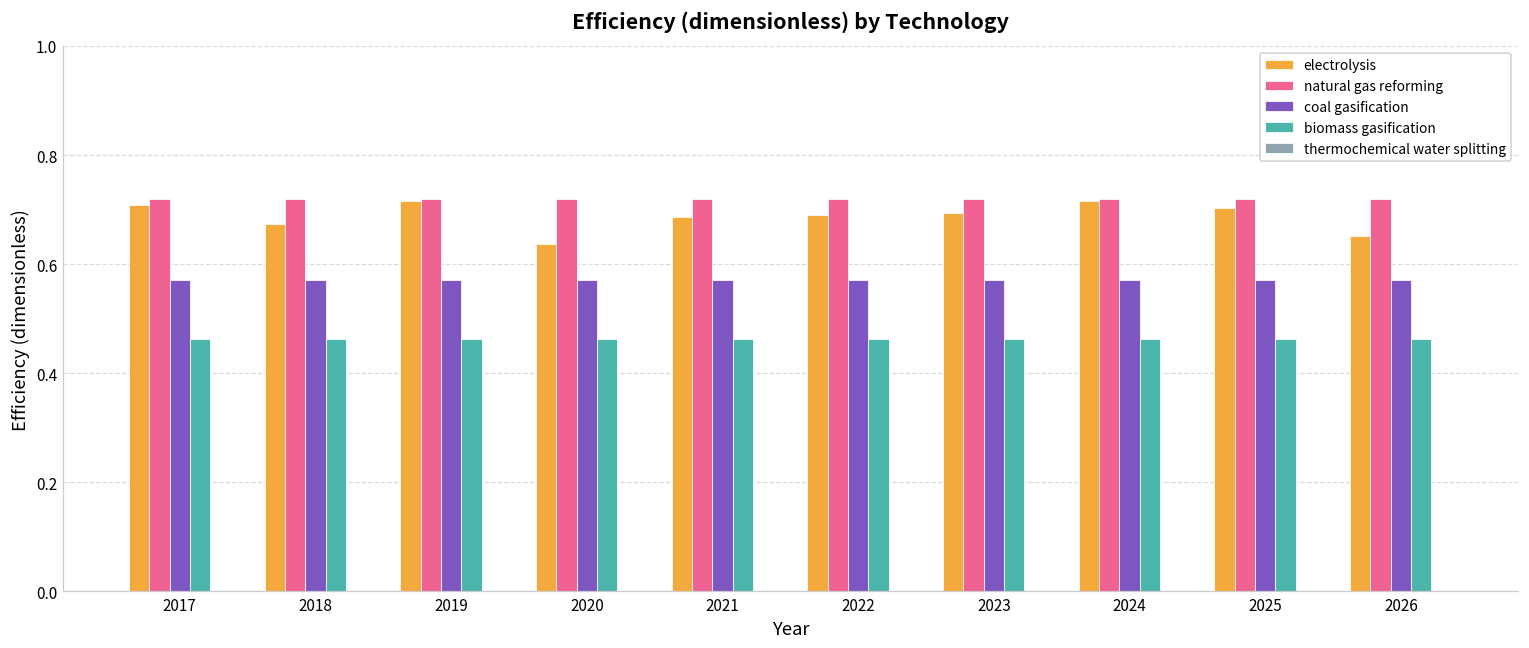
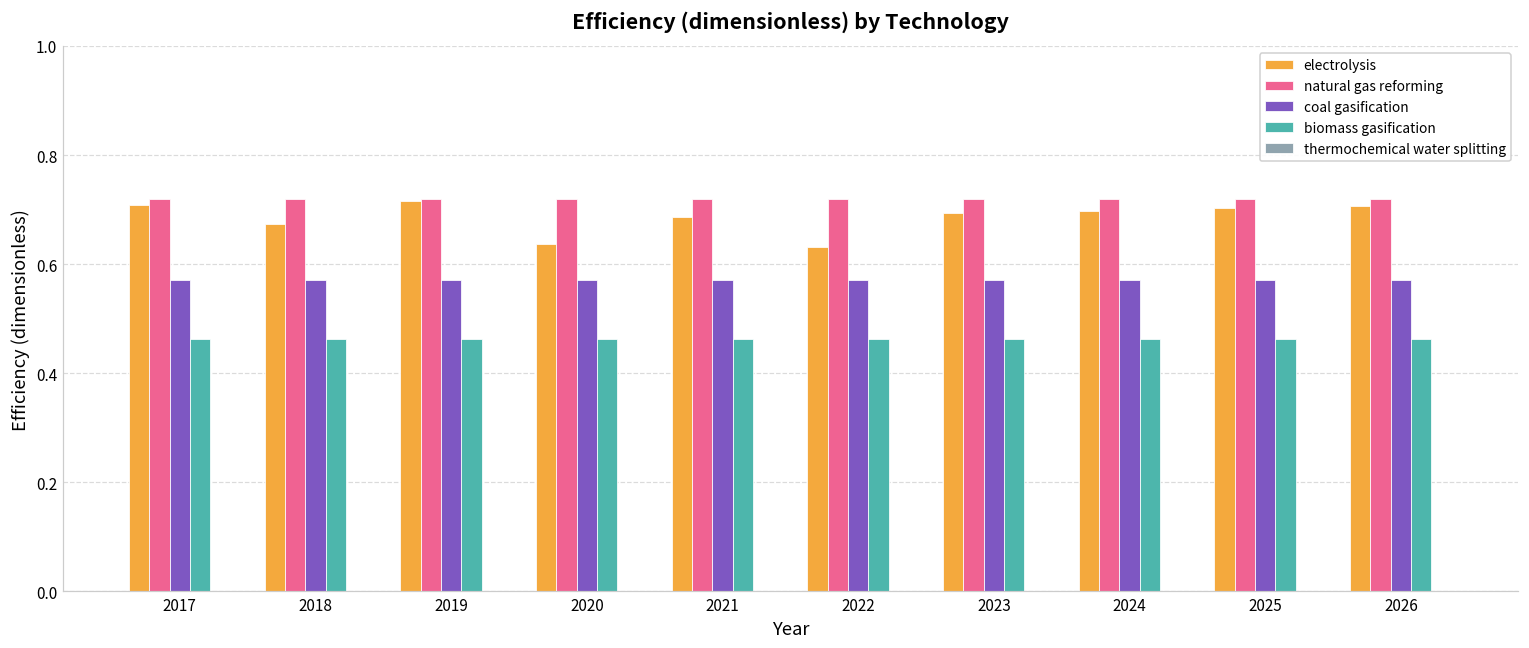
  {
    "electrolysis": {
      "2017": 0.71,
      "2018": 0.67,
      "2019": 0.71,
      "2020": 0.64,
      "2021": 0.69,
-     "2022": 0.69,
+     "2022": 0.63,
      "2023": 0.69,
-     "2024": 0.72,
+     "2024": 0.70,
      "2025": 0.70,
-     "2026": 0.65
+     "2026": 0.71
    },
    "natural gas reforming": {
      "2017": 0.72,
      "2018": 0.72,
      "2019": 0.72,
      "2020": 0.72,
      "2021": 0.72,
      "2022": 0.72,
      "2023": 0.72,
      "2024": 0.72,
      "2025": 0.72,
      "2026": 0.72
    },
    "coal gasification": {
      "2017": 0.57,
      "2018": 0.57,
      "2019": 0.57,
      "2020": 0.57,
      "2021": 0.57,
      "2022": 0.57,
      "2023": 0.57,
      "2024": 0.57,
      "2025": 0.57,
      "2026": 0.57
    },
    "biomass gasification": {
      "2017": 0.46,
      "2018": 0.46,
      "2019": 0.46,
      "2020": 0.46,
      "2021": 0.46,
      "2022": 0.46,
      "2023": 0.46,
      "2024": 0.46,
      "2025": 0.46,
      "2026": 0.46
    },
    "thermochemical water splitting": {
      "2017": 0.00,
      "2018": 0.00,
      "2019": 0.00,
      "2020": 0.00,
      "2021": 0.00,
      "2022": 0.00,
      "2023": 0.00,
      "2024": 0.00,
      "2025": 0.00,
      "2026": 0.00
    }
  }
